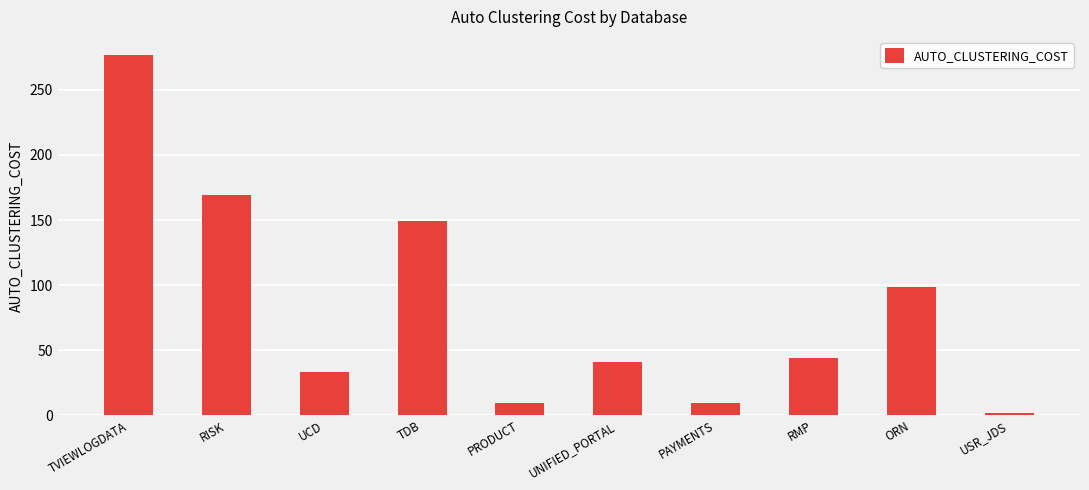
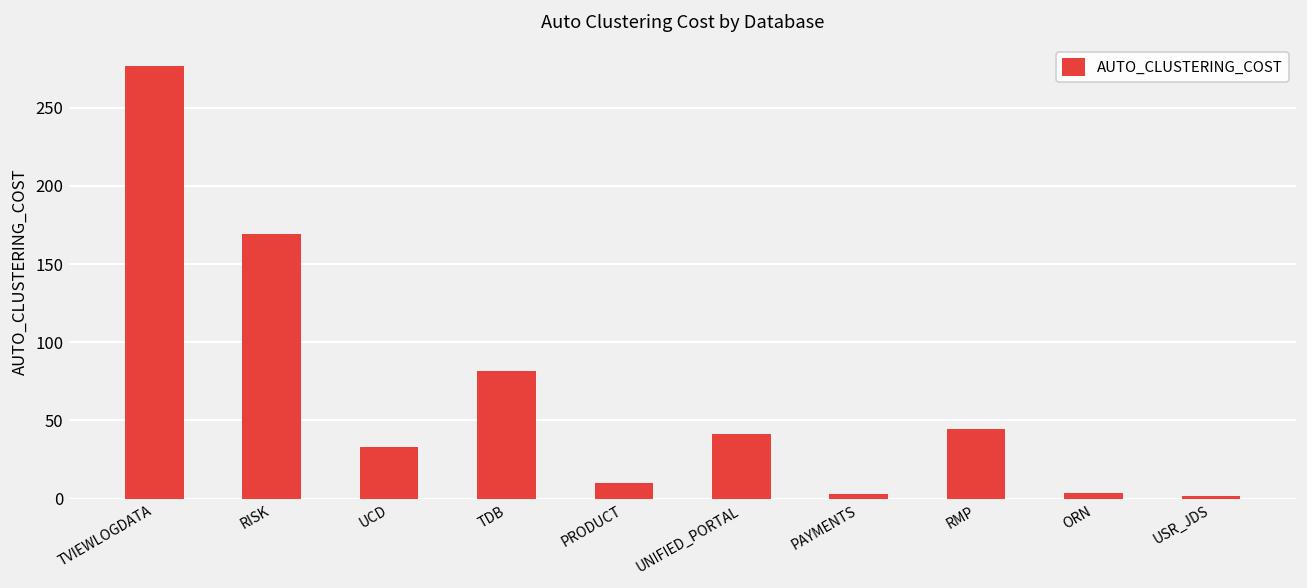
  {
    "TVIEWLOGDATA": 277,
    "RISK": 169,
    "UCD": 33,
-   "TDB": 150,
+   "TDB": 82,
    "PRODUCT": 10,
    "UNIFIED_PORTAL": 41,
-   "PAYMENTS": 10,
+   "PAYMENTS": 3,
    "RMP": 44,
-   "ORN": 98
+   "ORN": 3
  }
